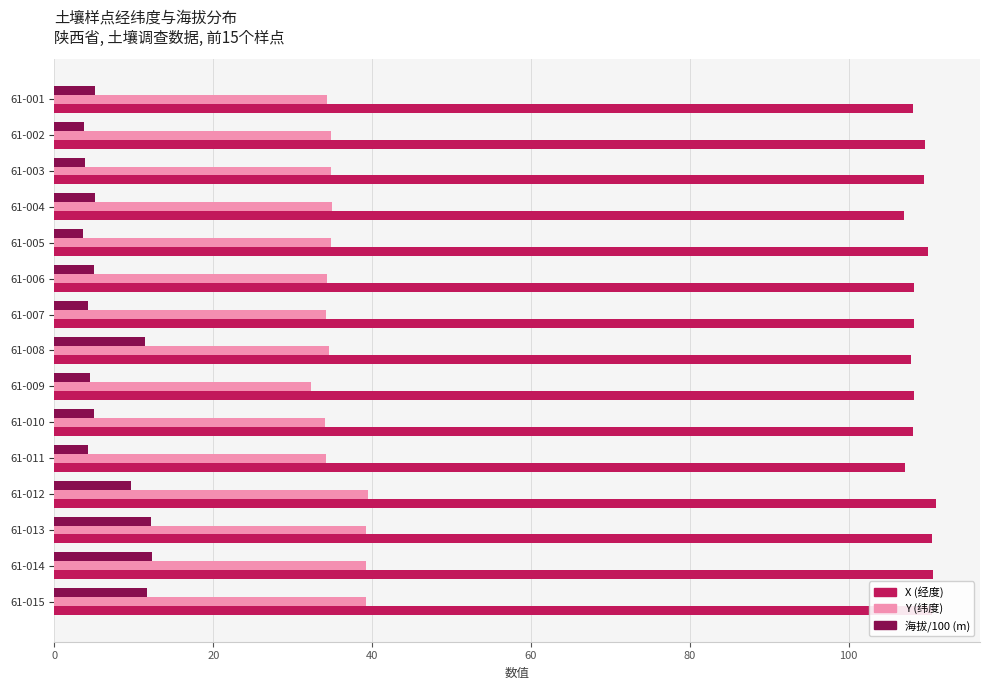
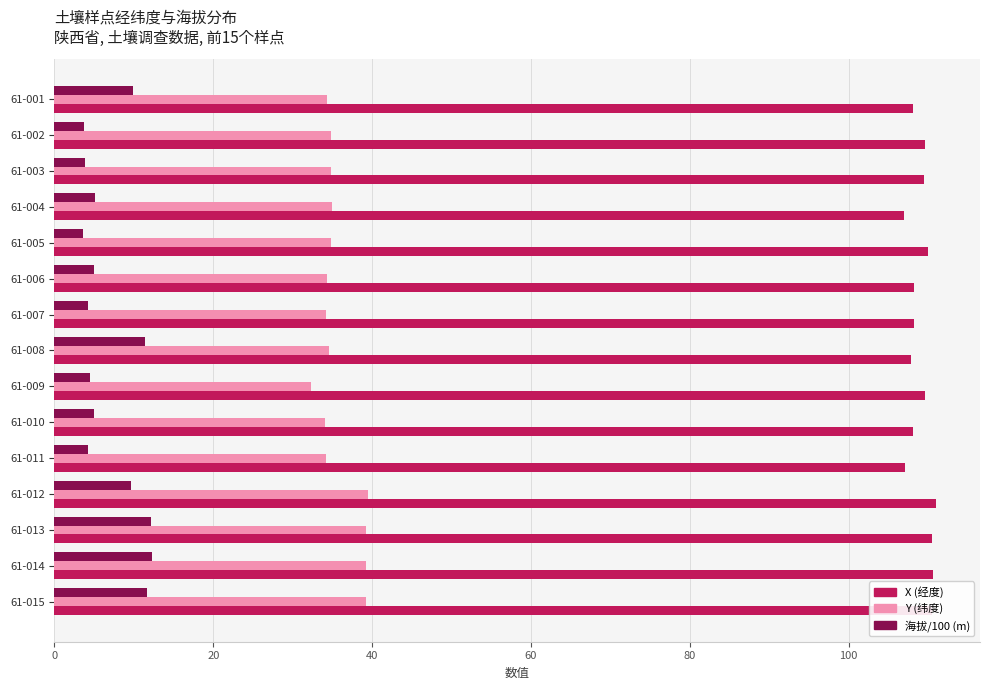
  {
    "X (经度)": {
      "61-001": 108,
      "61-002": 110,
      "61-003": 109,
      "61-004": 107,
      "61-005": 110,
      "61-006": 108,
      "61-007": 108,
      "61-008": 108,
-     "61-009": 108,
+     "61-009": 110,
      "61-010": 108,
      "61-011": 107,
      "61-012": 111,
      "61-013": 110,
      "61-014": 111
    },
    "Y (纬度)": {
      "61-001": 34,
      "61-002": 35,
      "61-003": 35,
      "61-004": 35,
      "61-005": 35,
      "61-006": 34,
      "61-007": 34,
      "61-008": 35,
      "61-009": 32,
      "61-010": 34,
      "61-011": 34,
      "61-012": 40,
      "61-013": 39,
      "61-014": 39,
      "61-015": 39
    },
    "海拔/100 (m)": {
-     "61-001": 5,
+     "61-001": 10,
      "61-002": 4,
      "61-003": 4,
      "61-004": 5,
      "61-005": 4,
      "61-006": 5,
      "61-007": 4,
      "61-008": 11,
      "61-009": 4,
      "61-010": 5,
      "61-011": 4,
      "61-012": 10,
      "61-013": 12,
      "61-014": 12,
      "61-015": 12
    }
  }
